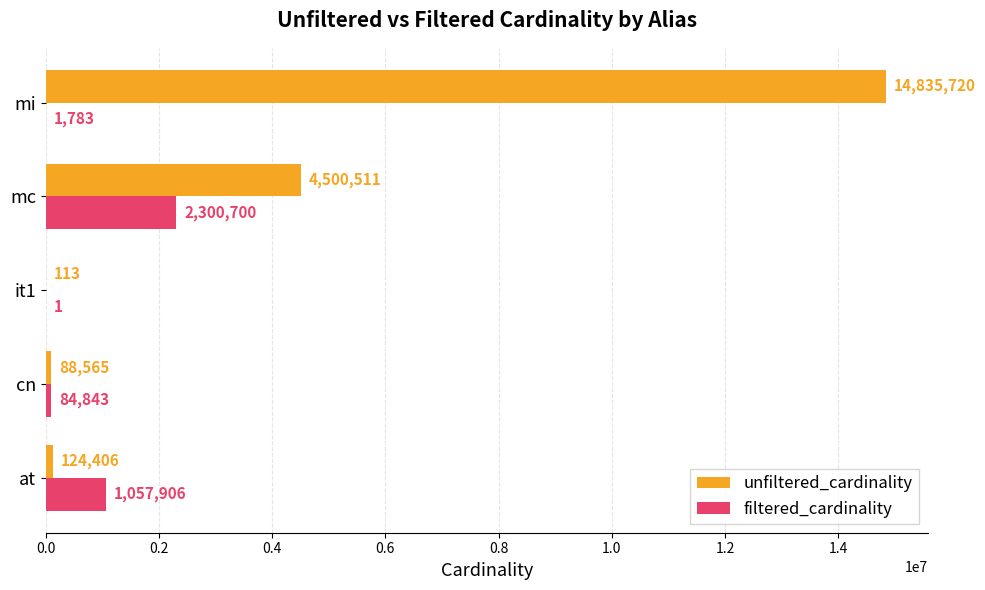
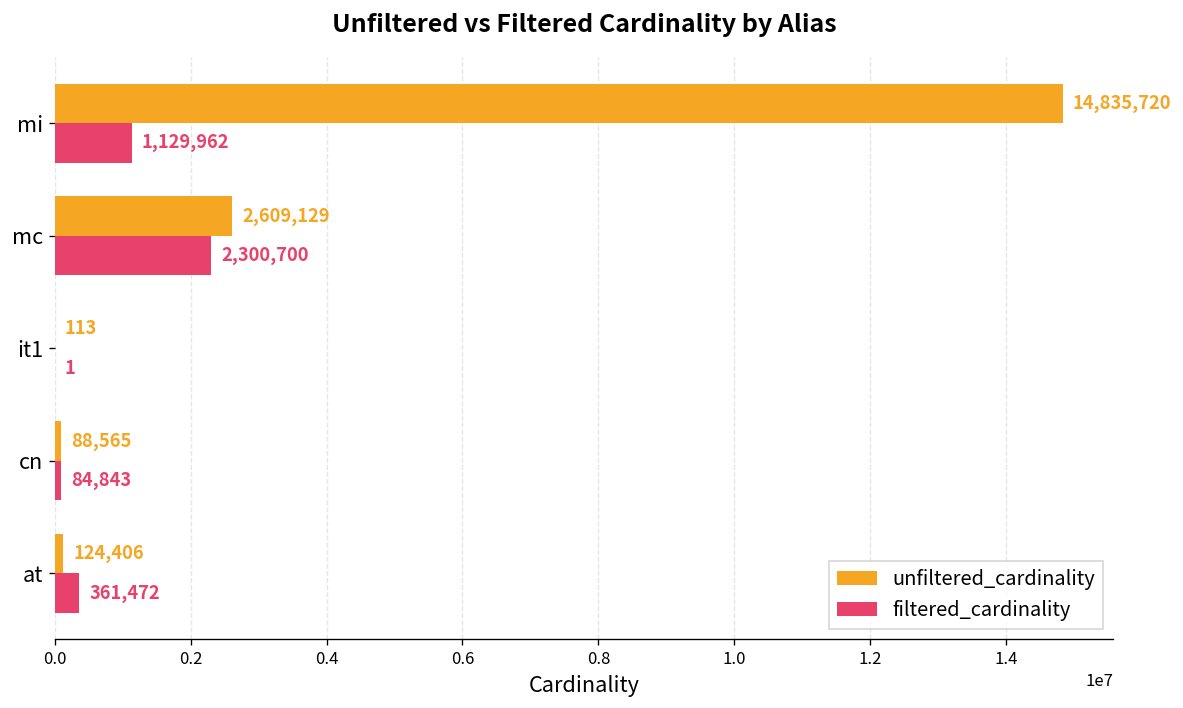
  {
    "unfiltered_cardinality": {
      "mi": "14,835,720",
-     "mc": "4,500,511",
+     "mc": "2,609,129",
      "it1": "113",
      "cn": "88,565",
      "at": "124,406"
    },
    "filtered_cardinality": {
-     "mi": "1,783",
+     "mi": "1,129,962",
      "mc": "2,300,700",
      "it1": "1",
      "cn": "84,843",
-     "at": "1,057,906"
+     "at": "361,472"
    }
  }
